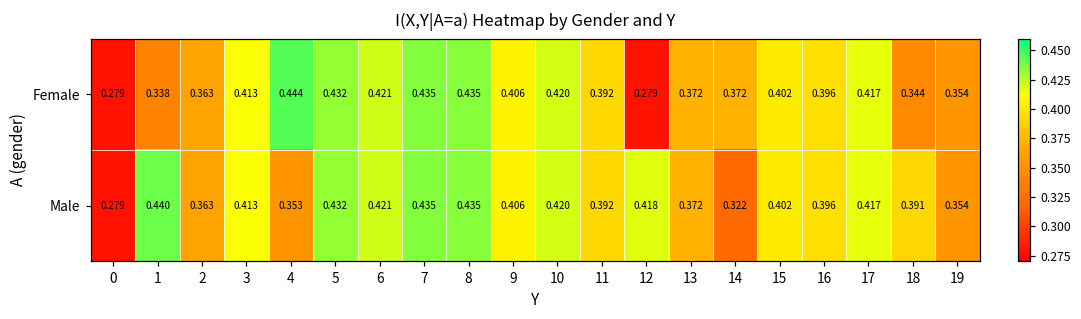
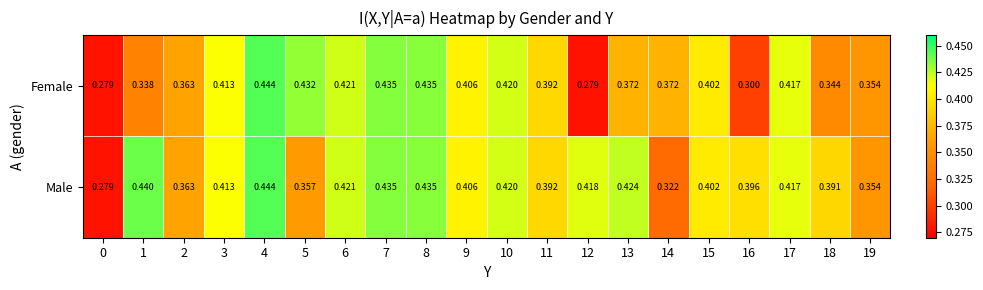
  {
    "Female": {
      "0": 0.279,
      "1": 0.338,
      "2": 0.363,
      "3": 0.413,
      "4": 0.444,
      "5": 0.432,
      "6": 0.421,
      "7": 0.435,
      "8": 0.435,
      "9": 0.406,
      "10": 0.420,
      "11": 0.392,
      "12": 0.279,
      "13": 0.372,
      "14": 0.372,
      "15": 0.402,
-     "16": 0.396,
+     "16": 0.300,
      "17": 0.417,
      "18": 0.344,
      "19": 0.354
    },
    "Male": {
      "0": 0.279,
      "1": 0.440,
      "2": 0.363,
      "3": 0.413,
-     "4": 0.353,
-     "5": 0.432,
+     "4": 0.444,
+     "5": 0.357,
      "6": 0.421,
      "7": 0.435,
      "8": 0.435,
      "9": 0.406,
      "10": 0.420,
      "11": 0.392,
      "12": 0.418,
-     "13": 0.372,
+     "13": 0.424,
      "14": 0.322,
      "15": 0.402,
      "16": 0.396,
      "17": 0.417,
      "18": 0.391,
      "19": 0.354
    }
  }
